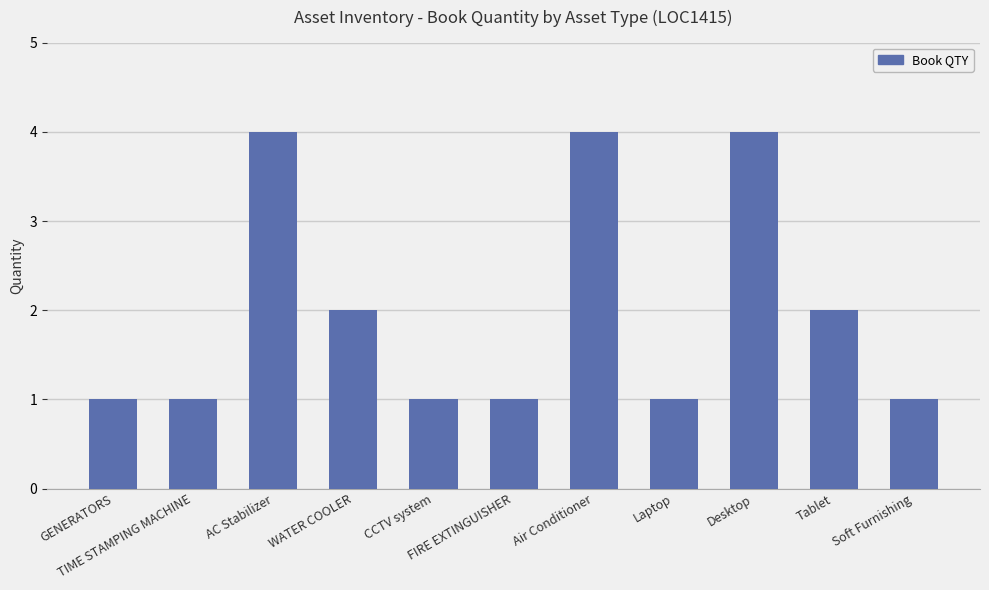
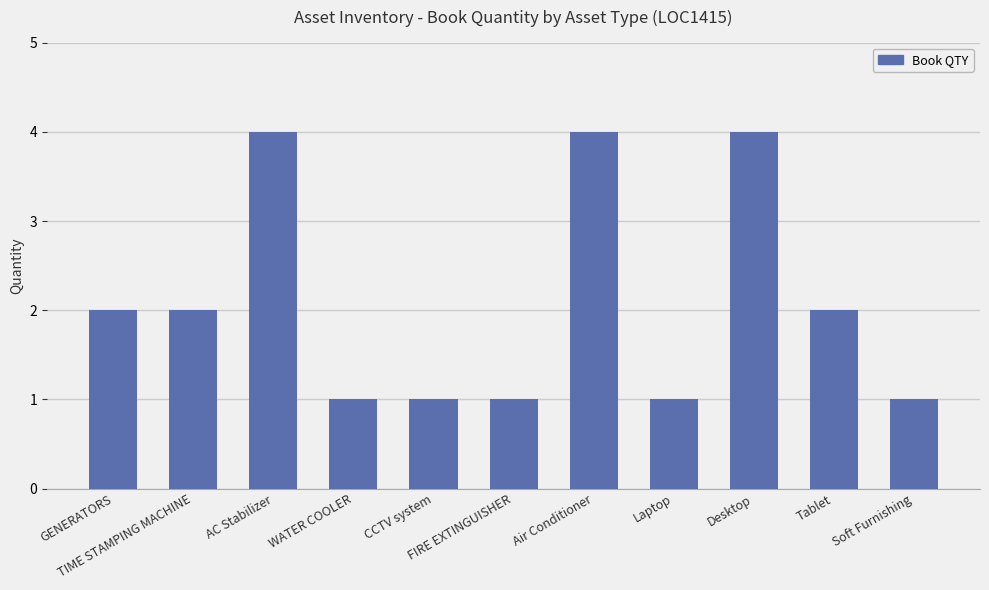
  {
-   "GENERATORS": 1,
-   "TIME STAMPING MACHINE": 1,
+   "GENERATORS": 2,
+   "TIME STAMPING MACHINE": 2,
    "AC Stabilizer": 4,
-   "WATER COOLER": 2,
+   "WATER COOLER": 1,
    "CCTV system": 1,
    "FIRE EXTINGUISHER": 1,
    "Air Conditioner": 4,
    "Laptop": 1,
    "Desktop": 4,
    "Tablet": 2,
    "Soft Furnishing": 1
  }
